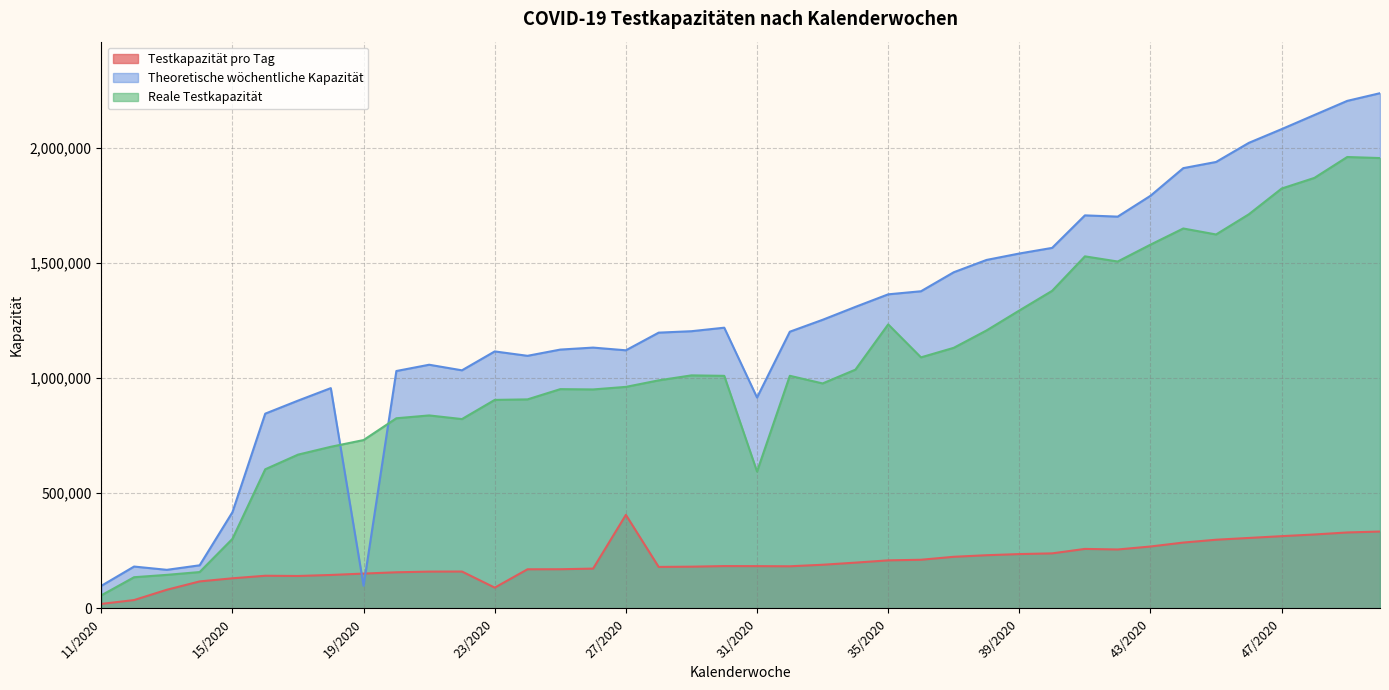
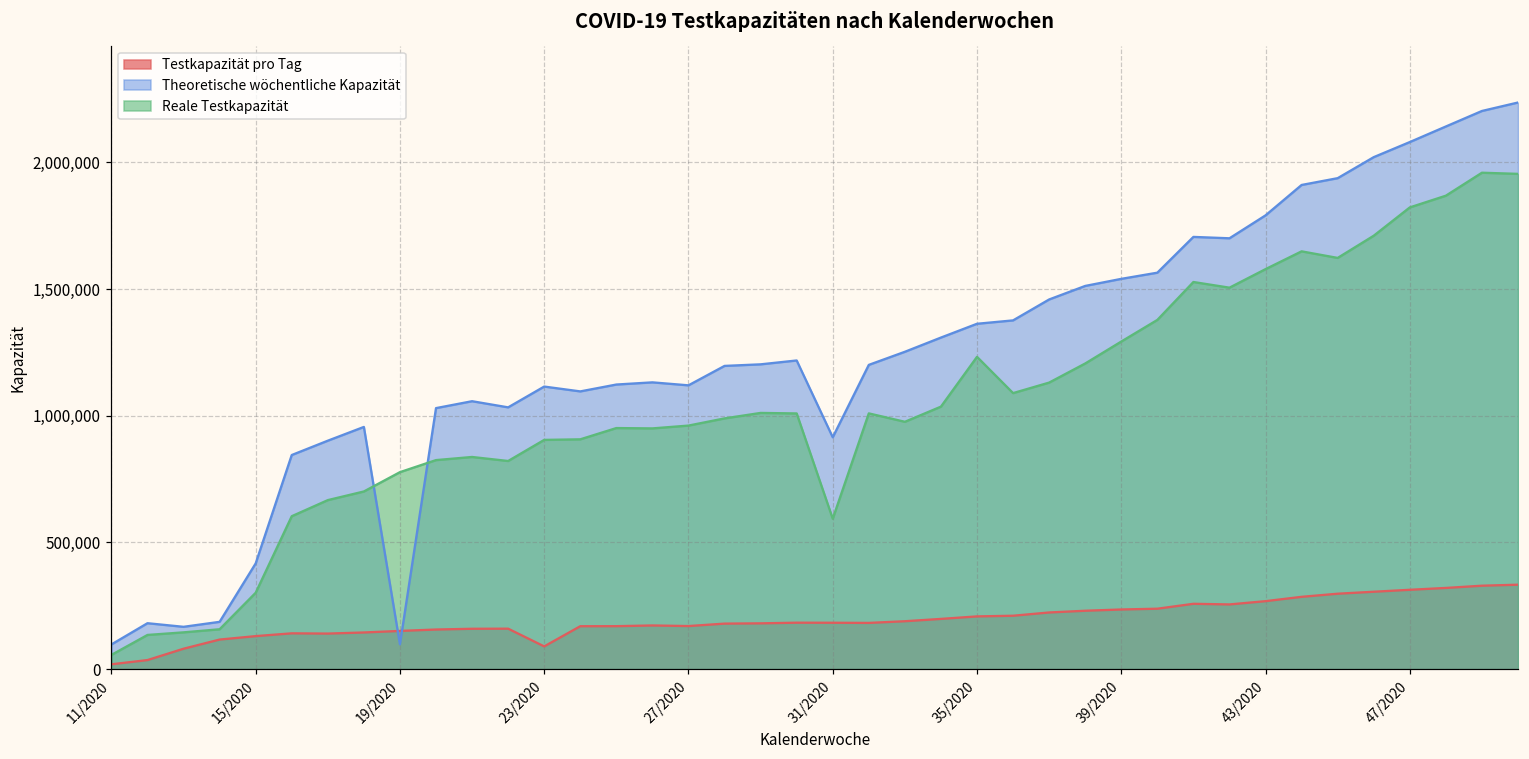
  {
    "Testkapazität pro Tag": {
      "11/2020": "20,000",
      "15/2020": "130,000",
      "19/2020": "150,000",
      "23/2020": "90,000",
-     "27/2020": "410,000",
+     "27/2020": "170,000",
      "31/2020": "180,000",
      "35/2020": "210,000",
      "39/2020": "240,000",
      "43/2020": "270,000",
      "47/2020": "310,000"
    },
    "Theoretische wöchentliche Kapazität": {
      "11/2020": "100,000",
      "15/2020": "420,000",
      "19/2020": "100,000",
      "23/2020": "1,120,000",
      "27/2020": "1,120,000",
      "31/2020": "920,000",
      "35/2020": "1,360,000",
      "39/2020": "1,540,000",
      "43/2020": "1,790,000",
      "47/2020": "2,080,000"
    },
    "Reale Testkapazität": {
      "11/2020": "60,000",
      "15/2020": "300,000",
-     "19/2020": "730,000",
+     "19/2020": "780,000",
      "23/2020": "900,000",
      "27/2020": "960,000",
      "31/2020": "590,000",
      "35/2020": "1,230,000",
      "39/2020": "1,290,000",
      "43/2020": "1,580,000",
      "47/2020": "1,820,000"
    }
  }
